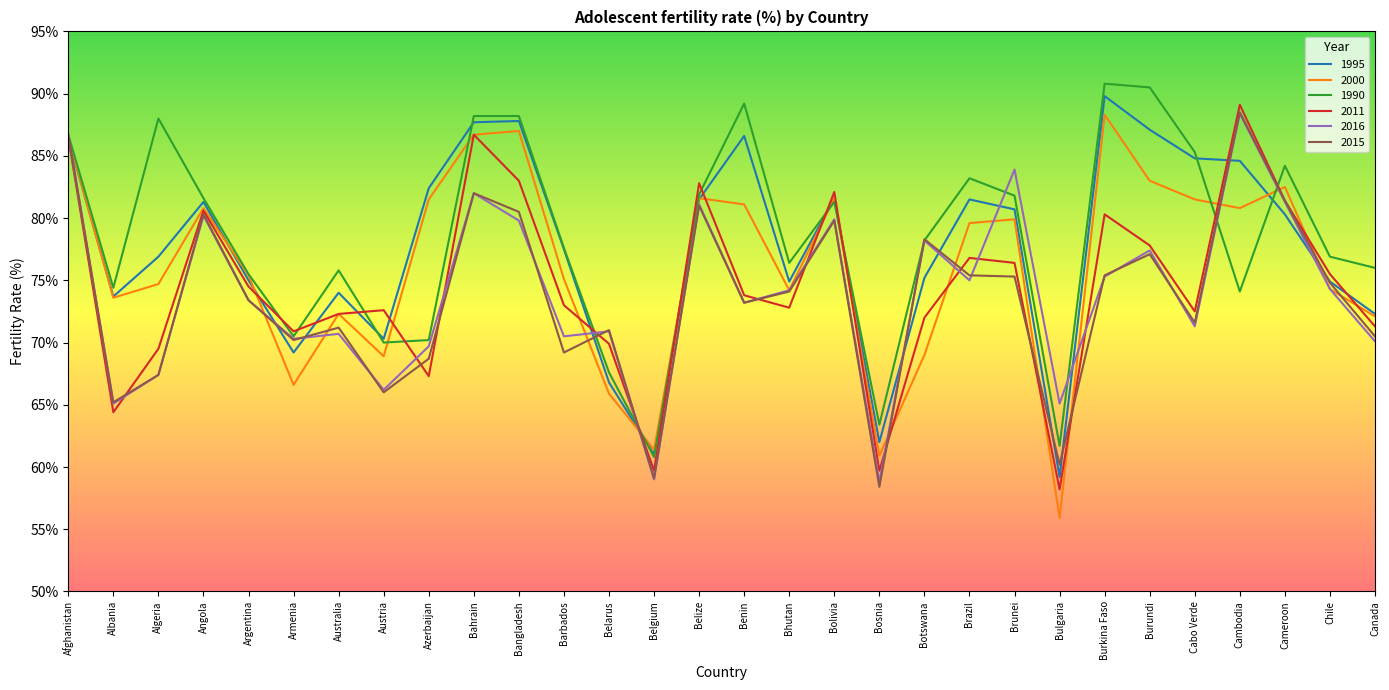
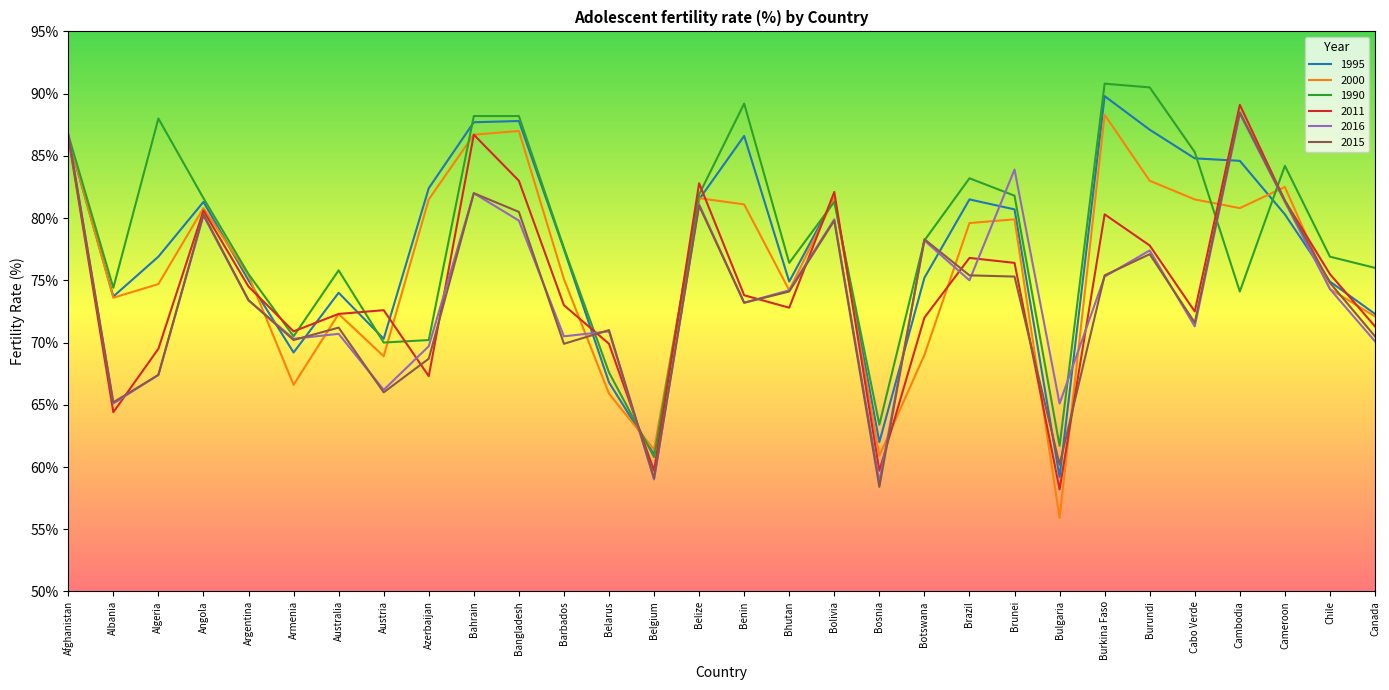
  {
    "1995": {
      "Algeria": "76.9%",
      "Angola": "81.3%",
      "Argentina": "75.0%",
      "Armenia": "69.2%",
      "Australia": "74.0%",
      "Austria": "70.3%",
      "Azerbaijan": "82.4%",
      "Bahrain": "87.7%",
      "Bangladesh": "87.8%",
      "Belarus": "66.8%",
      "Benin": "86.6%",
      "Bhutan": "74.9%",
      "Bosnia": "62.0%",
      "Botswana": "75.2%",
      "Brazil": "81.5%",
      "Brunei": "80.7%",
      "Bulgaria": "59.2%",
      "Burkina Faso": "89.8%",
      "Burundi": "87.1%",
      "Cabo Verde": "84.8%",
      "Cambodia": "84.6%",
      "Cameroon": "80.3%"
    },
    "2000": {
      "Algeria": "74.7%",
      "Armenia": "66.6%",
      "Austria": "68.9%",
      "Azerbaijan": "81.5%",
      "Bangladesh": "87.0%",
      "Barbados": "75.1%",
      "Belarus": "65.9%",
      "Belgium": "61.4%",
      "Benin": "81.1%",
      "Bosnia": "60.9%",
      "Botswana": "69.0%",
      "Brazil": "79.6%",
      "Brunei": "79.9%",
      "Bulgaria": "55.9%",
      "Burkina Faso": "88.3%",
      "Burundi": "83.0%",
      "Cabo Verde": "81.5%",
      "Cambodia": "80.8%",
      "Cameroon": "82.5%"
    },
    "1990": {
      "Albania": "74.4%",
      "Algeria": "88.0%",
      "Angola": "81.6%",
      "Australia": "75.8%",
      "Austria": "70.0%",
      "Azerbaijan": "70.2%",
      "Bahrain": "88.2%",
      "Bangladesh": "88.2%",
      "Belarus": "67.6%",
      "Belize": "81.9%",
      "Benin": "89.2%",
      "Bhutan": "76.4%",
      "Bolivia": "81.3%",
      "Bosnia": "63.4%",
      "Brazil": "83.2%",
      "Brunei": "81.8%",
      "Bulgaria": "61.7%",
      "Burkina Faso": "90.8%",
      "Burundi": "90.5%",
      "Cabo Verde": "85.3%",
      "Cambodia": "74.1%",
      "Cameroon": "84.2%",
      "Chile": "76.9%",
      "Canada": "76.0%"
    },
    "2011": {
      "Albania": "64.4%",
      "Algeria": "69.5%",
      "Argentina": "74.5%",
      "Armenia": "70.9%",
      "Austria": "72.6%",
      "Azerbaijan": "67.3%",
      "Bangladesh": "83.0%",
      "Barbados": "73.0%",
      "Belarus": "69.9%",
      "Belgium": "59.7%",
      "Belize": "82.8%",
      "Benin": "73.8%",
      "Bhutan": "72.8%",
      "Bolivia": "82.1%",
      "Bosnia": "59.7%",
      "Botswana": "72.0%",
      "Brazil": "76.8%",
      "Brunei": "76.4%",
      "Bulgaria": "58.2%",
      "Burkina Faso": "80.3%",
      "Burundi": "77.8%",
      "Cabo Verde": "72.5%",
      "Cambodia": "89.1%",
      "Chile": "75.5%",
      "Canada": "71.3%"
    },
    "2016": {
      "Australia": "70.7%",
      "Azerbaijan": "69.7%",
      "Bangladesh": "79.8%",
      "Barbados": "70.5%",
      "Bosnia": "58.8%",
      "Brazil": "75.0%",
      "Brunei": "83.9%",
      "Bulgaria": "65.1%",
      "Burundi": "77.4%",
      "Cabo Verde": "71.3%",
      "Canada": "70.1%"
    },
    "2015": {
      "Australia": "71.2%",
      "Azerbaijan": "68.7%",
      "Bangladesh": "80.5%",
-     "Barbados": "69.2%",
+     "Barbados": "69.9%",
      "Bosnia": "58.4%",
      "Brazil": "75.4%",
      "Brunei": "75.3%",
      "Bulgaria": "60.2%",
      "Burundi": "77.1%",
      "Cabo Verde": "71.6%",
      "Canada": "70.5%"
    }
  }
